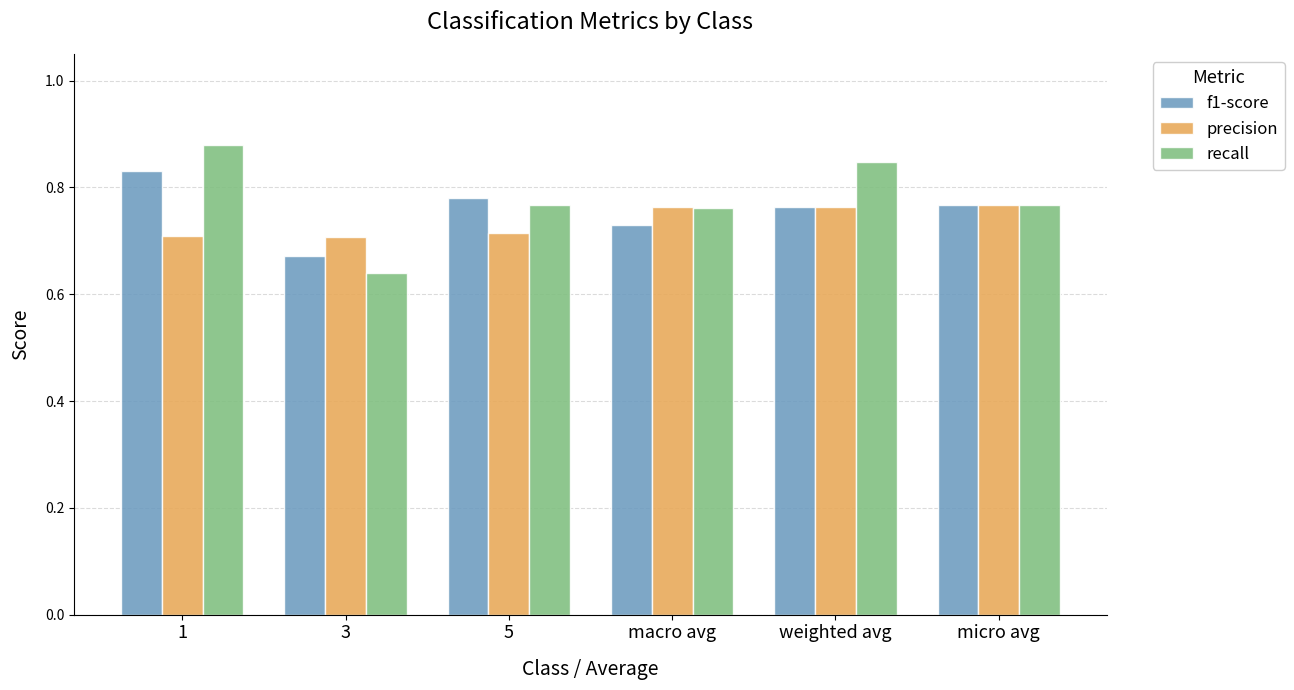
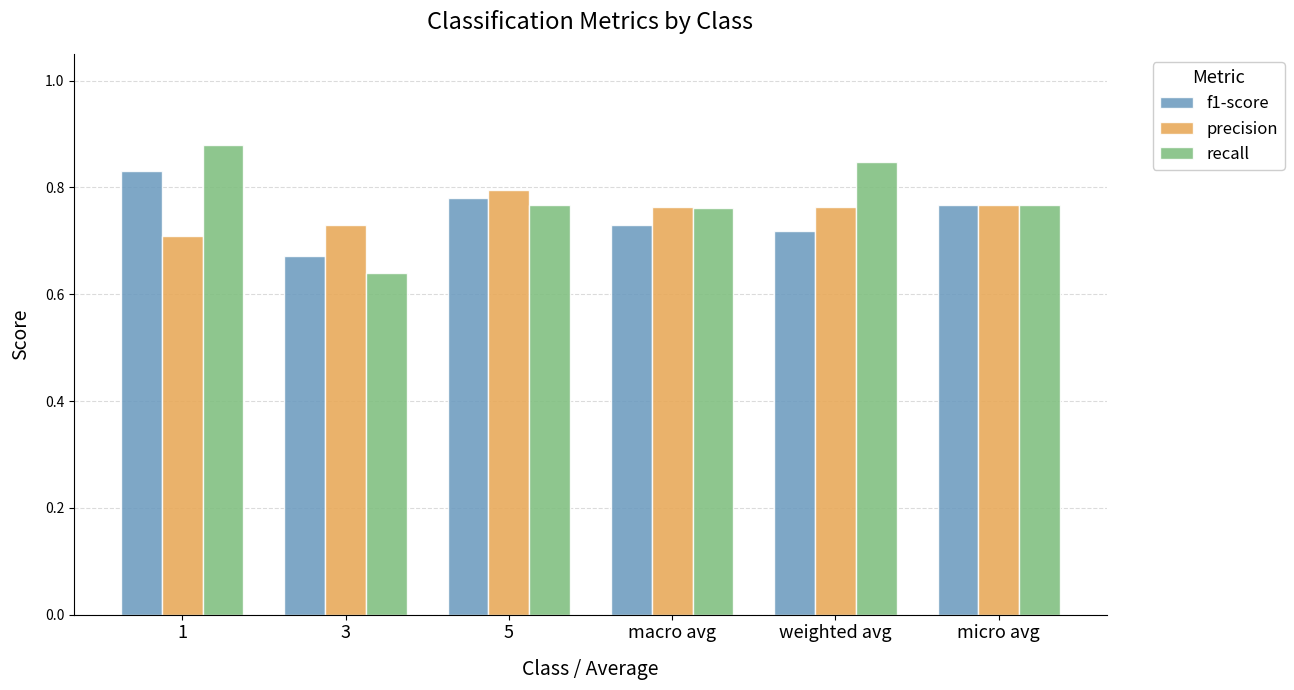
  {
    "f1-score": {
      "1": 0.83,
      "3": 0.67,
      "5": 0.78,
      "macro avg": 0.73,
-     "weighted avg": 0.76,
+     "weighted avg": 0.72,
      "micro avg": 0.77
    },
    "precision": {
      "1": 0.71,
-     "3": 0.71,
-     "5": 0.71,
+     "3": 0.73,
+     "5": 0.79,
      "macro avg": 0.76,
      "weighted avg": 0.76,
      "micro avg": 0.77
    },
    "recall": {
      "1": 0.88,
      "3": 0.64,
      "5": 0.77,
      "macro avg": 0.76,
      "weighted avg": 0.85,
      "micro avg": 0.77
    }
  }
